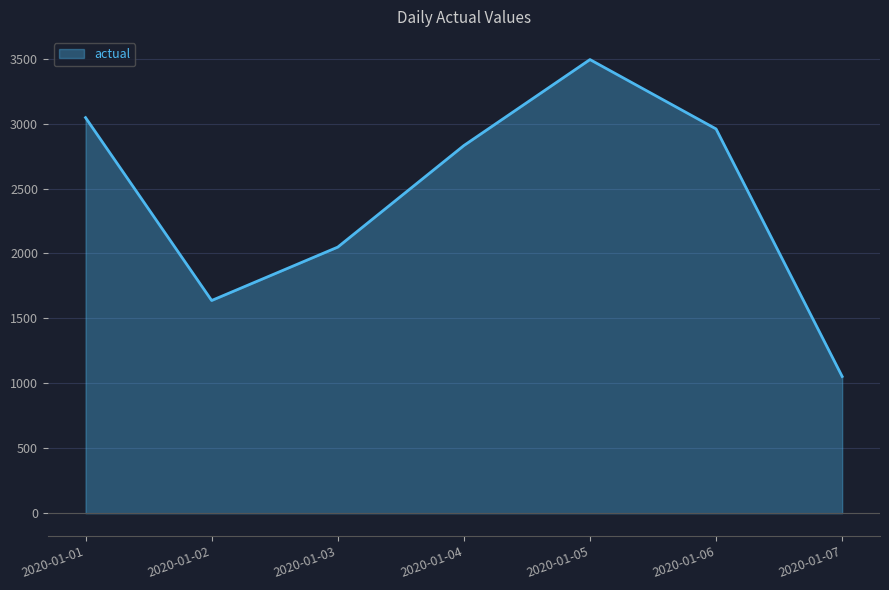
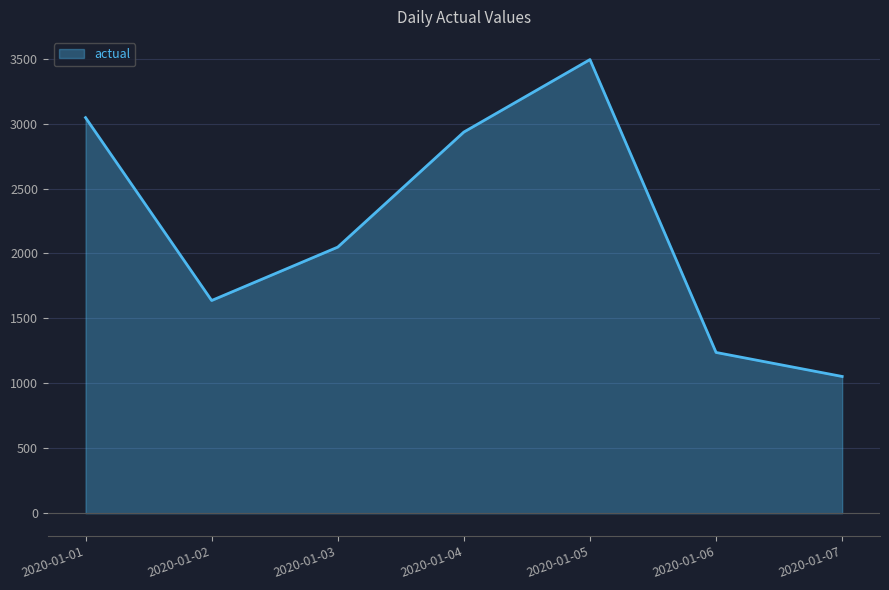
  {
    "2020-01-01": 3050,
    "2020-01-02": 1640,
    "2020-01-03": 2050,
-   "2020-01-04": 2830,
+   "2020-01-04": 2940,
    "2020-01-05": 3490,
-   "2020-01-06": 2960,
+   "2020-01-06": 1240,
    "2020-01-07": 1050
  }
